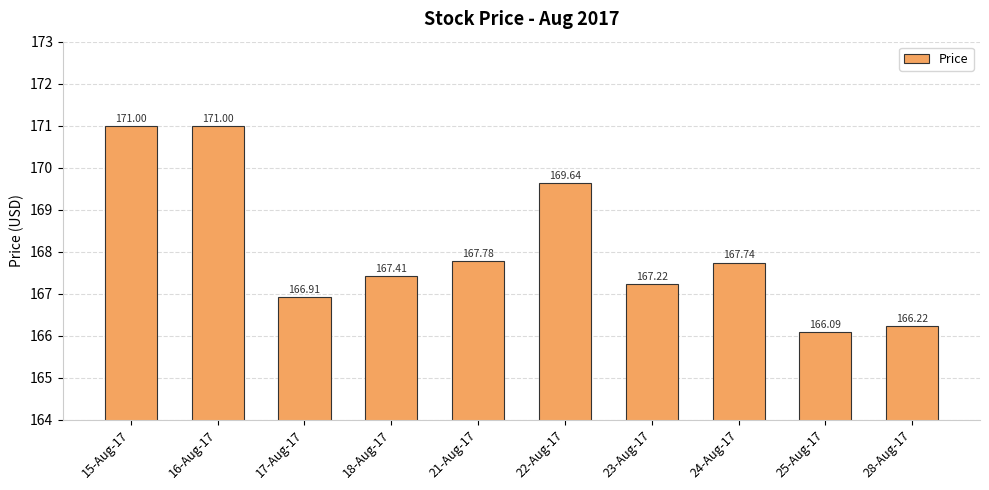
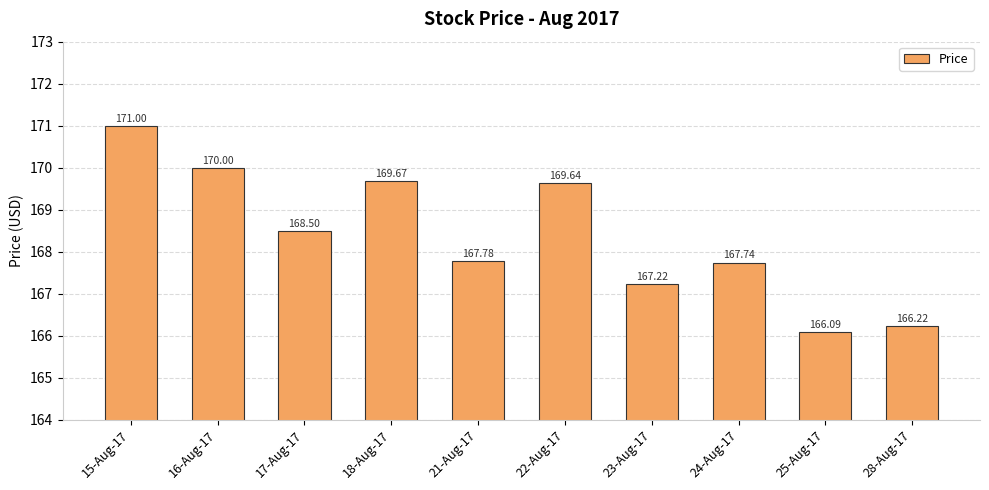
  {
    "15-Aug-17": 171.00,
-   "16-Aug-17": 171.00,
-   "17-Aug-17": 166.91,
-   "18-Aug-17": 167.41,
+   "16-Aug-17": 170.00,
+   "17-Aug-17": 168.50,
+   "18-Aug-17": 169.67,
    "21-Aug-17": 167.78,
    "22-Aug-17": 169.64,
    "23-Aug-17": 167.22,
    "24-Aug-17": 167.74,
    "25-Aug-17": 166.09,
    "28-Aug-17": 166.22
  }
